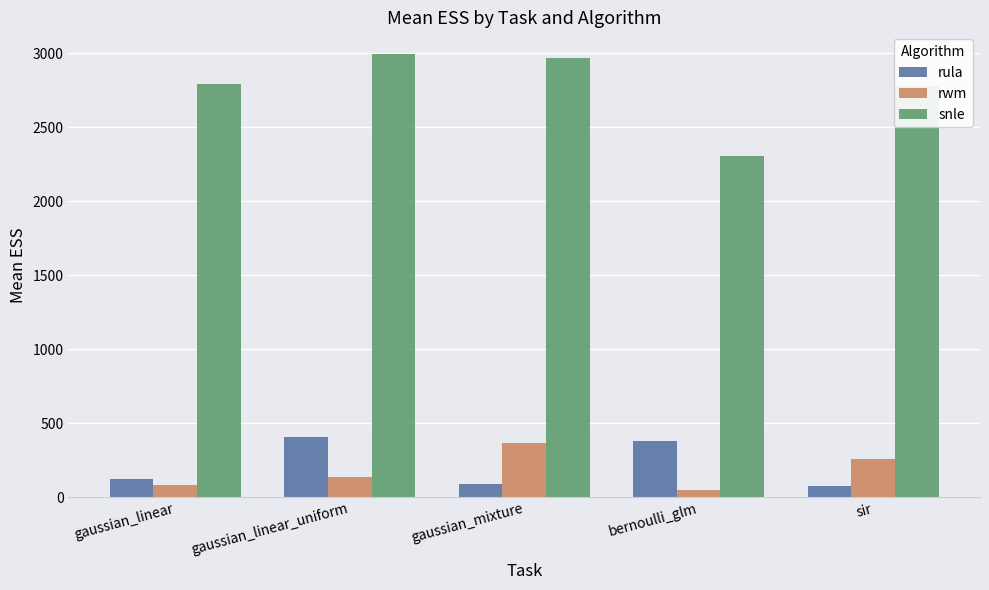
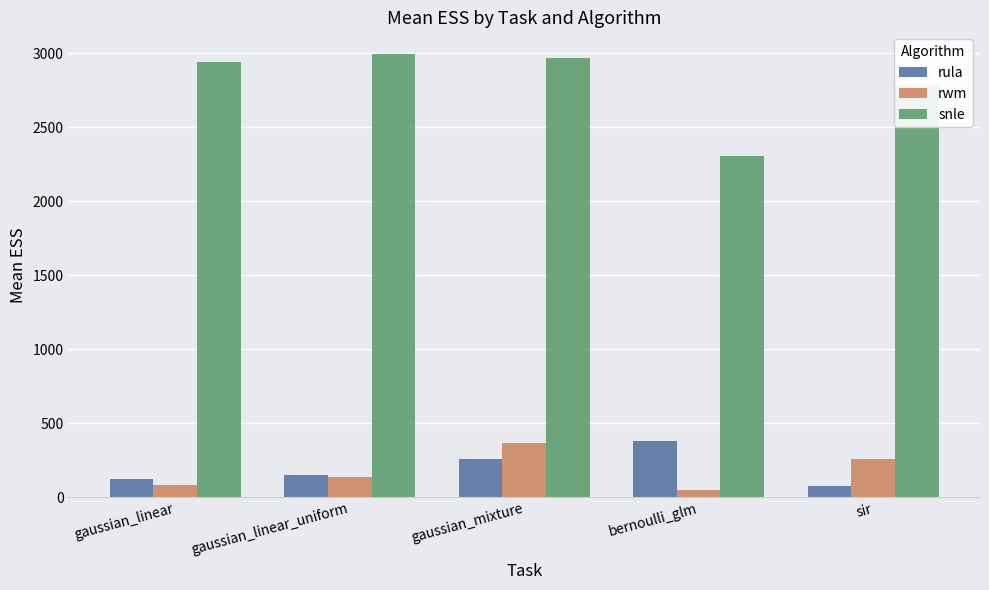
  {
    "rula": {
      "gaussian_linear": 120,
-     "gaussian_linear_uniform": 410,
-     "gaussian_mixture": 90,
+     "gaussian_linear_uniform": 150,
+     "gaussian_mixture": 260,
      "bernoulli_glm": 380,
      "sir": 80
    },
    "rwm": {
      "gaussian_linear": 80,
      "gaussian_linear_uniform": 140,
      "gaussian_mixture": 370,
      "bernoulli_glm": 50,
      "sir": 260
    },
    "snle": {
-     "gaussian_linear": 2790,
+     "gaussian_linear": 2940,
      "gaussian_linear_uniform": 2990,
      "gaussian_mixture": 2970,
      "bernoulli_glm": 2310
    }
  }
